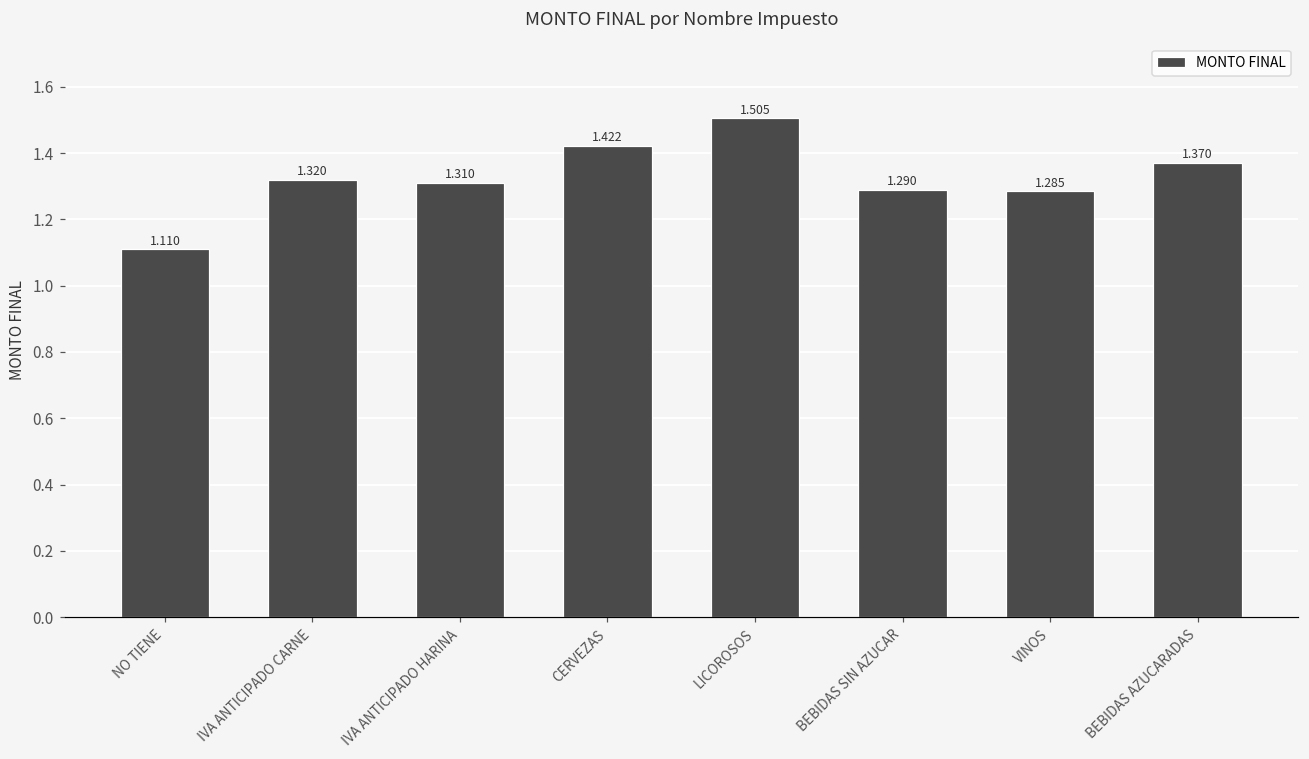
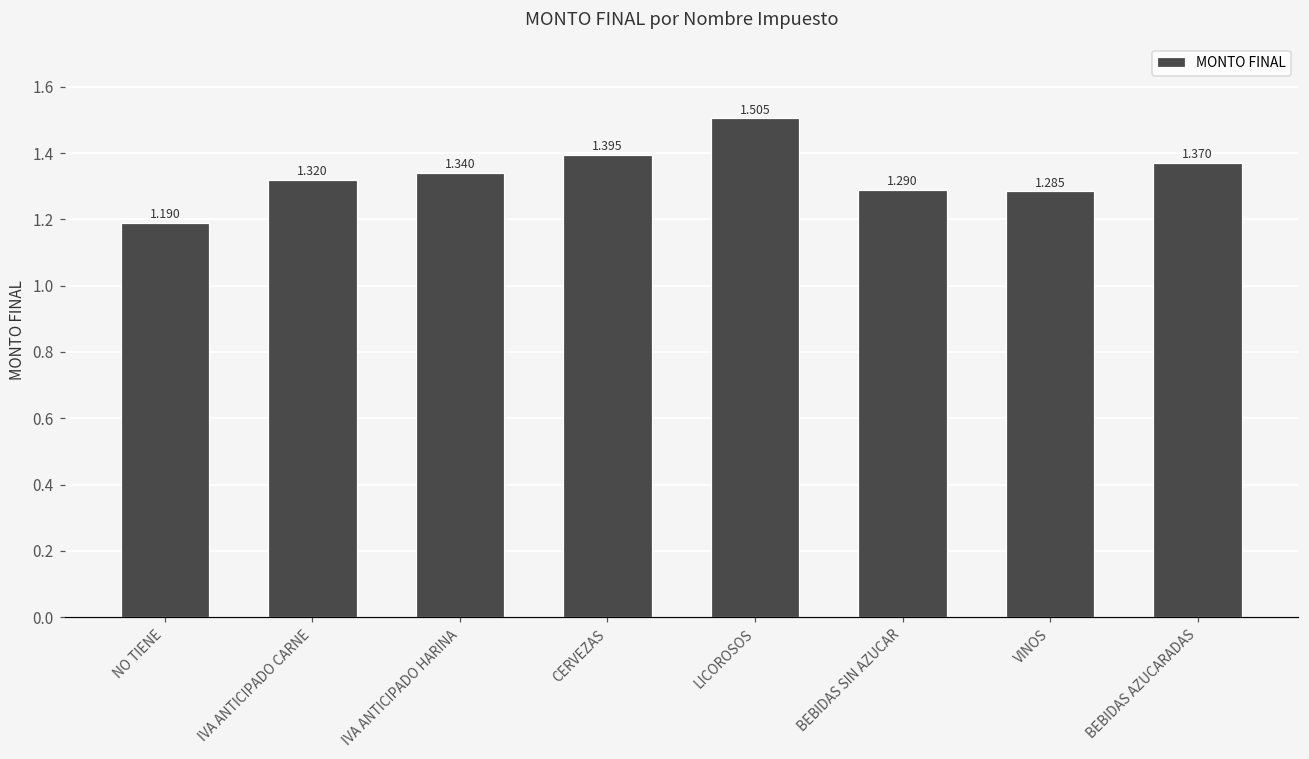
  {
-   "NO TIENE": 1.110,
+   "NO TIENE": 1.190,
    "IVA ANTICIPADO CARNE": 1.320,
-   "IVA ANTICIPADO HARINA": 1.310,
-   "CERVEZAS": 1.422,
+   "IVA ANTICIPADO HARINA": 1.340,
+   "CERVEZAS": 1.395,
    "LICOROSOS": 1.505,
    "BEBIDAS SIN AZUCAR": 1.290,
    "VINOS": 1.285,
    "BEBIDAS AZUCARADAS": 1.370
  }
